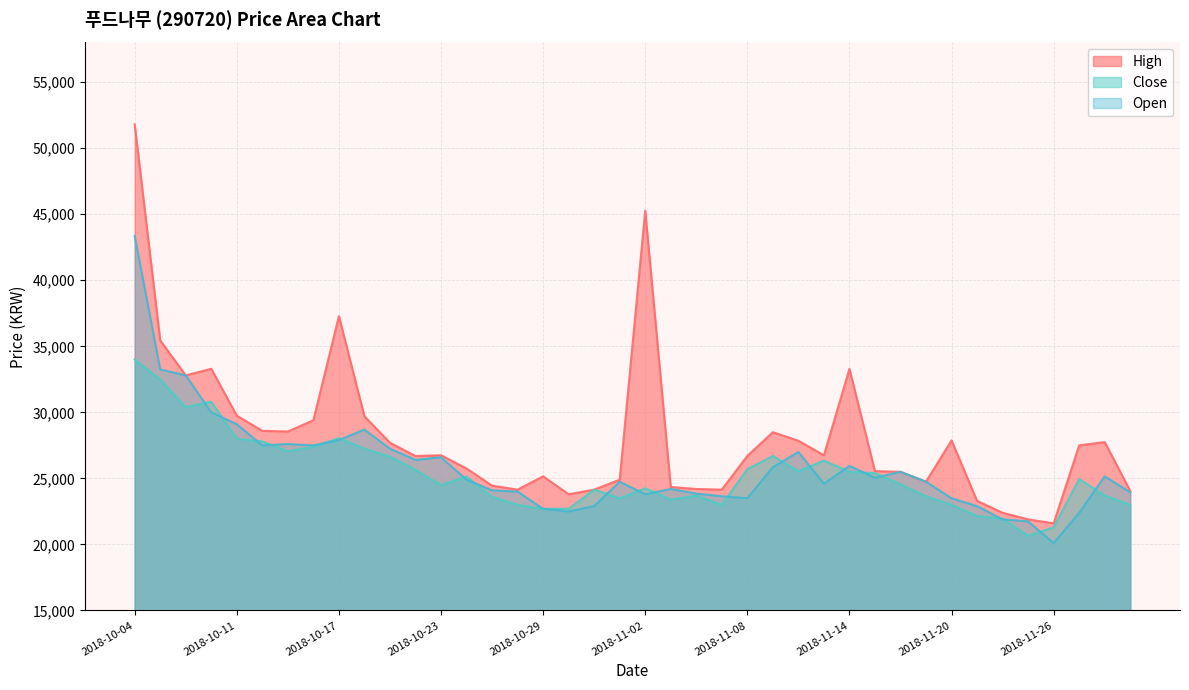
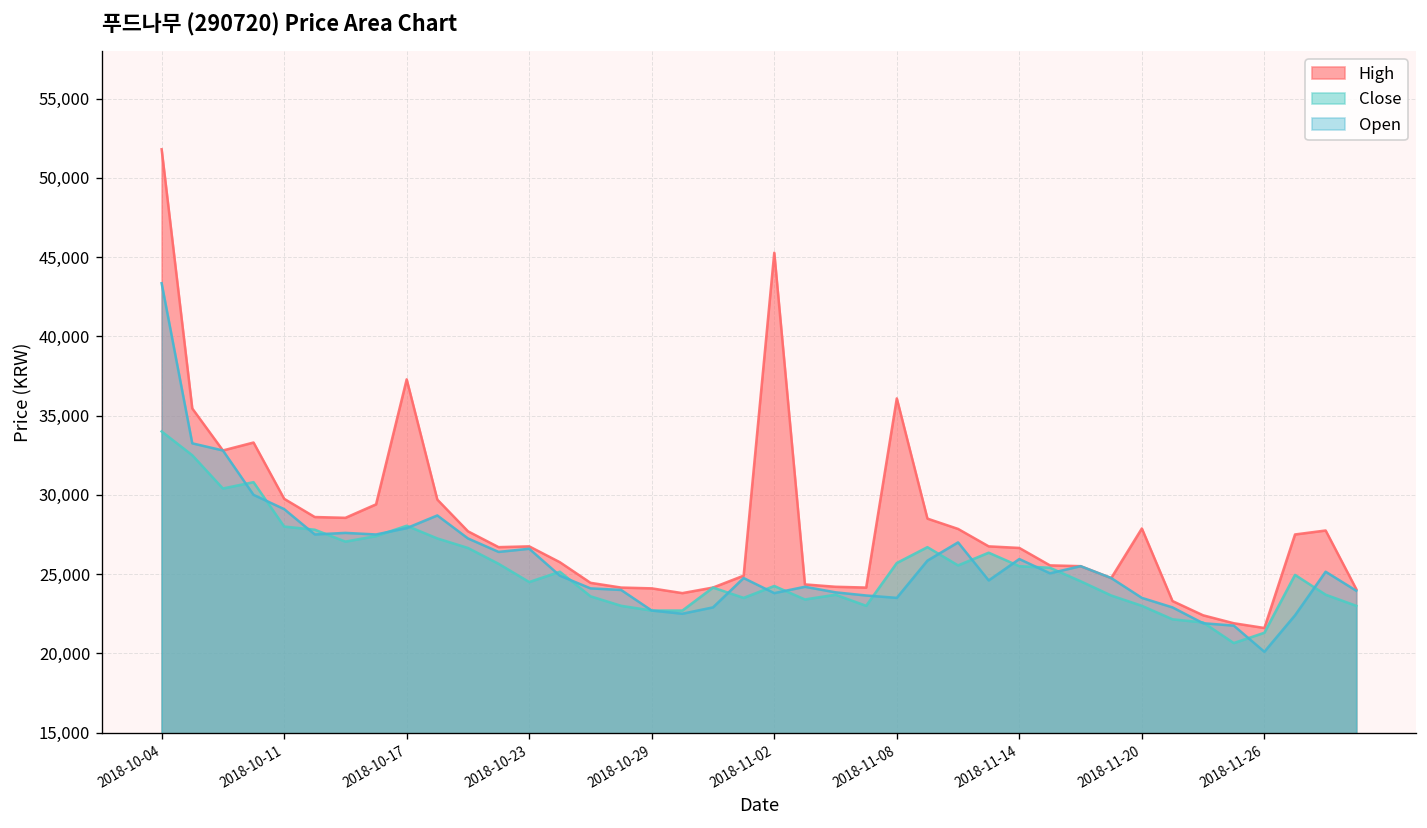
  {
    "High": {
      "2018-10-04": "51,800",
      "2018-10-11": "29,800",
      "2018-10-17": "37,300",
-     "2018-10-29": "25,200",
+     "2018-10-29": "24,100",
      "2018-11-02": "45,300",
-     "2018-11-08": "26,700",
-     "2018-11-14": "33,300",
+     "2018-11-08": "36,100",
+     "2018-11-14": "26,700",
      "2018-11-20": "27,900",
      "2018-11-26": "21,600"
    }
  }
